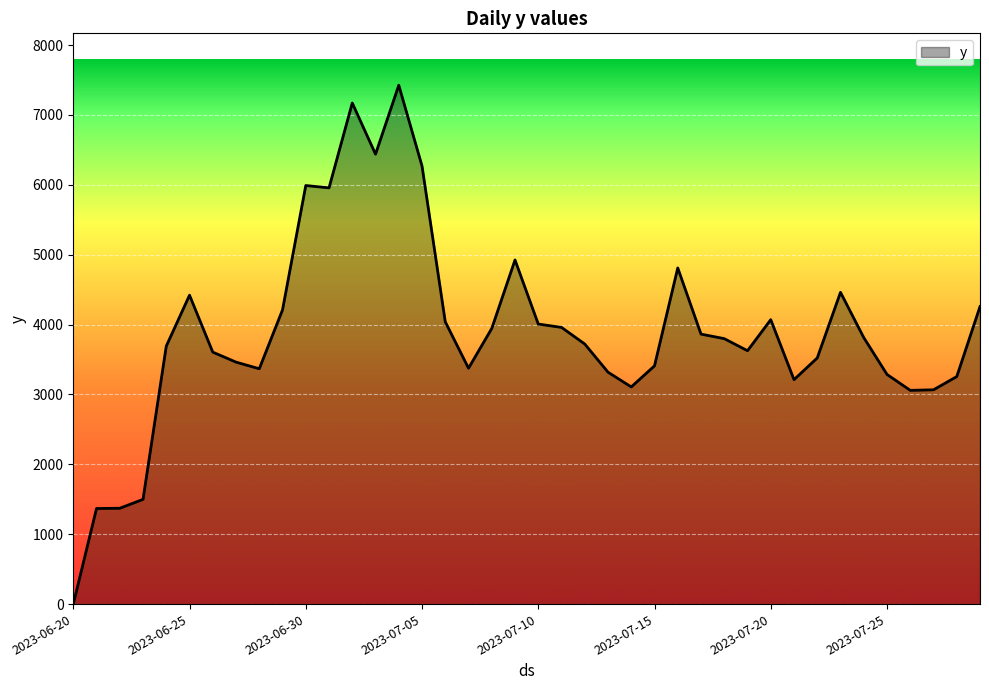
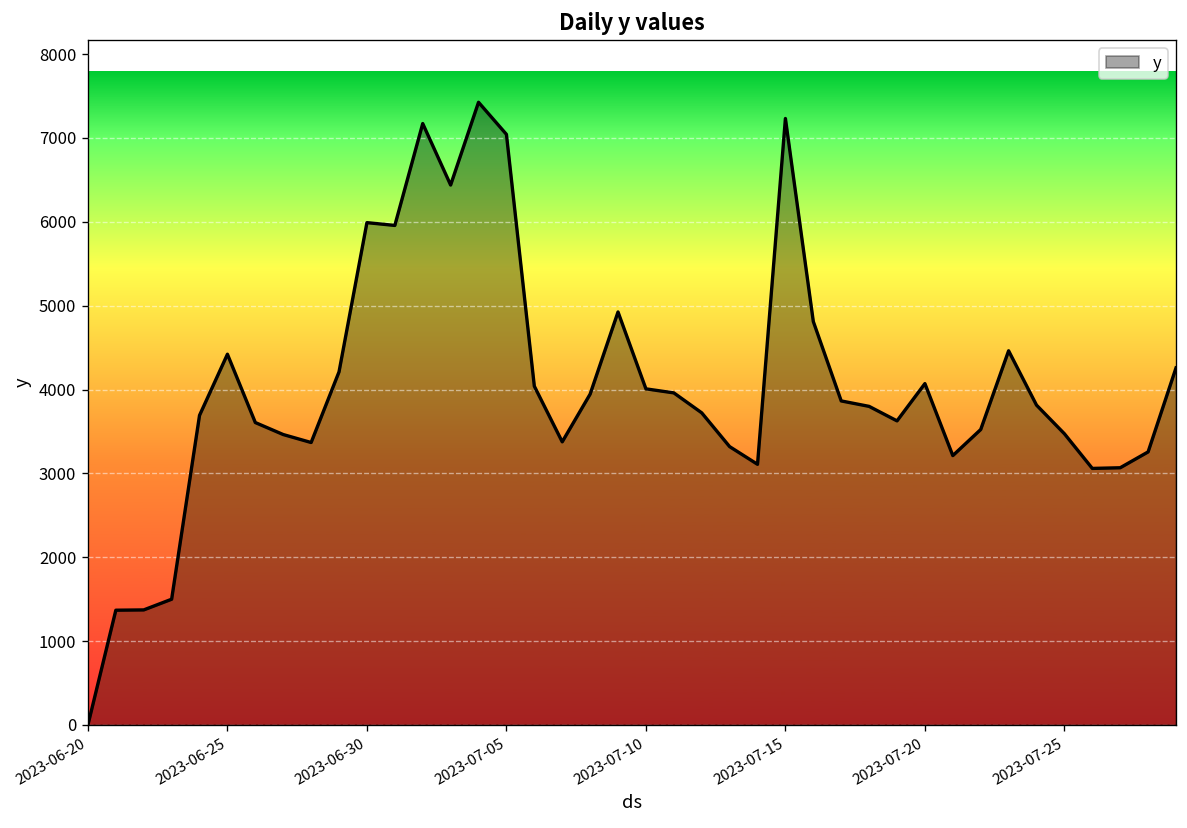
  {
    "2023-06-20": 0,
    "2023-06-25": 4400,
    "2023-06-30": 6000,
-   "2023-07-05": 6300,
+   "2023-07-05": 7000,
    "2023-07-10": 4000,
-   "2023-07-15": 3400,
+   "2023-07-15": 7200,
    "2023-07-20": 4100,
-   "2023-07-25": 3300
+   "2023-07-25": 3500
  }
